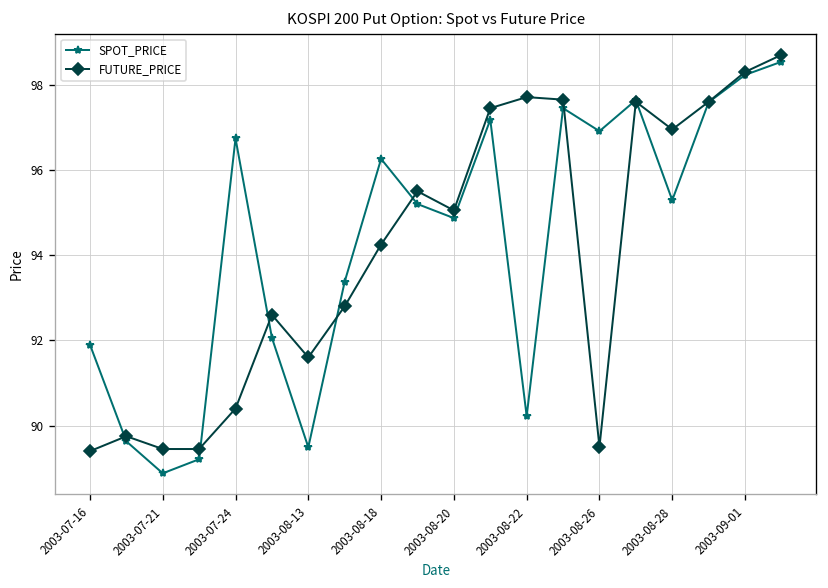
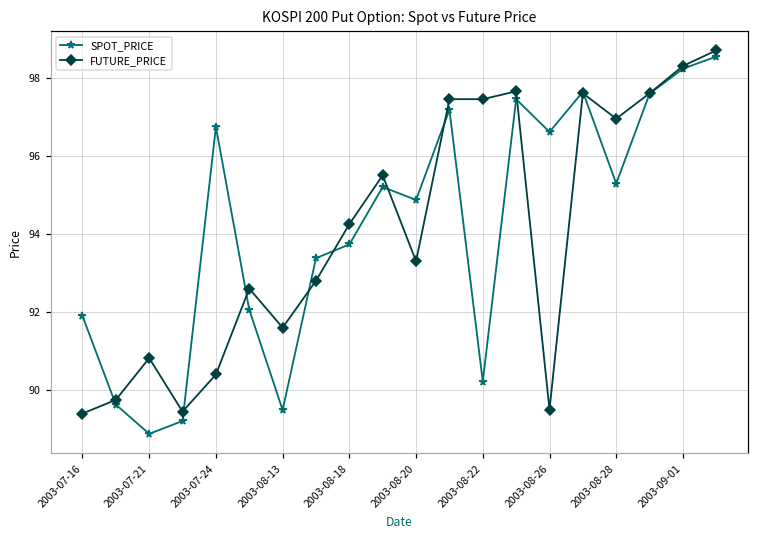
  {
    "SPOT_PRICE": {
      "2003-07-16": 91.9,
      "2003-07-21": 88.9,
      "2003-07-24": 96.7,
      "2003-08-13": 89.5,
-     "2003-08-18": 96.3,
+     "2003-08-18": 93.7,
      "2003-08-20": 94.9,
      "2003-08-22": 90.2,
-     "2003-08-26": 96.9,
+     "2003-08-26": 96.6,
      "2003-08-28": 95.3
    },
    "FUTURE_PRICE": {
      "2003-07-16": 89.4,
-     "2003-07-21": 89.5,
+     "2003-07-21": 90.8,
      "2003-07-24": 90.4,
      "2003-08-13": 91.6,
      "2003-08-18": 94.3,
-     "2003-08-20": 95.1,
-     "2003-08-22": 97.7,
+     "2003-08-20": 93.3,
+     "2003-08-22": 97.5,
      "2003-08-26": 89.5,
      "2003-08-28": 97.0
    }
  }
